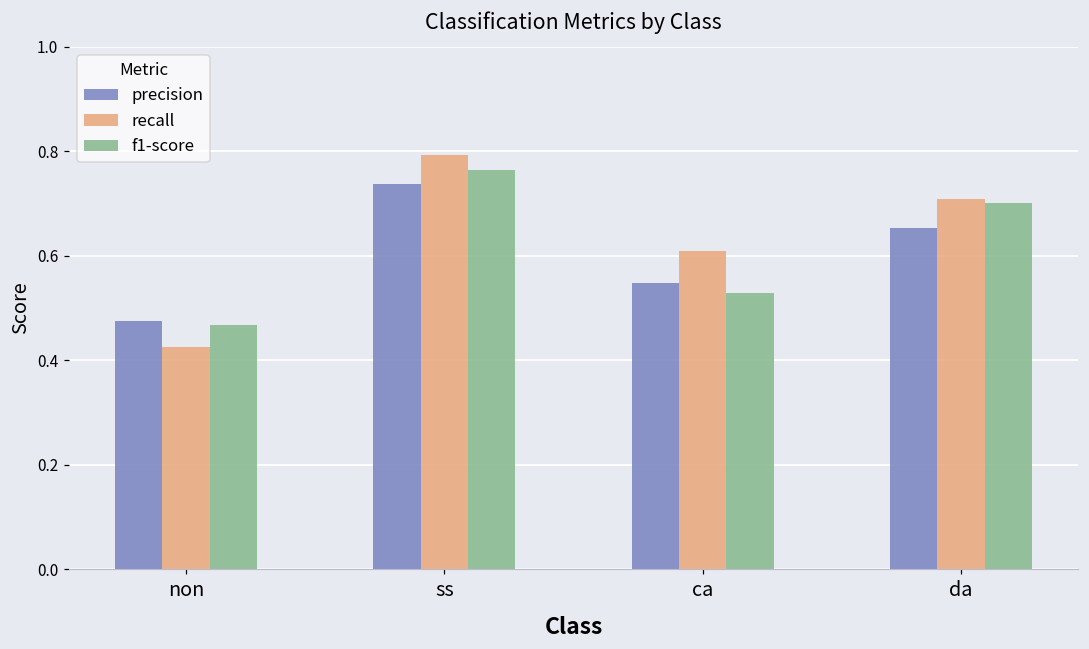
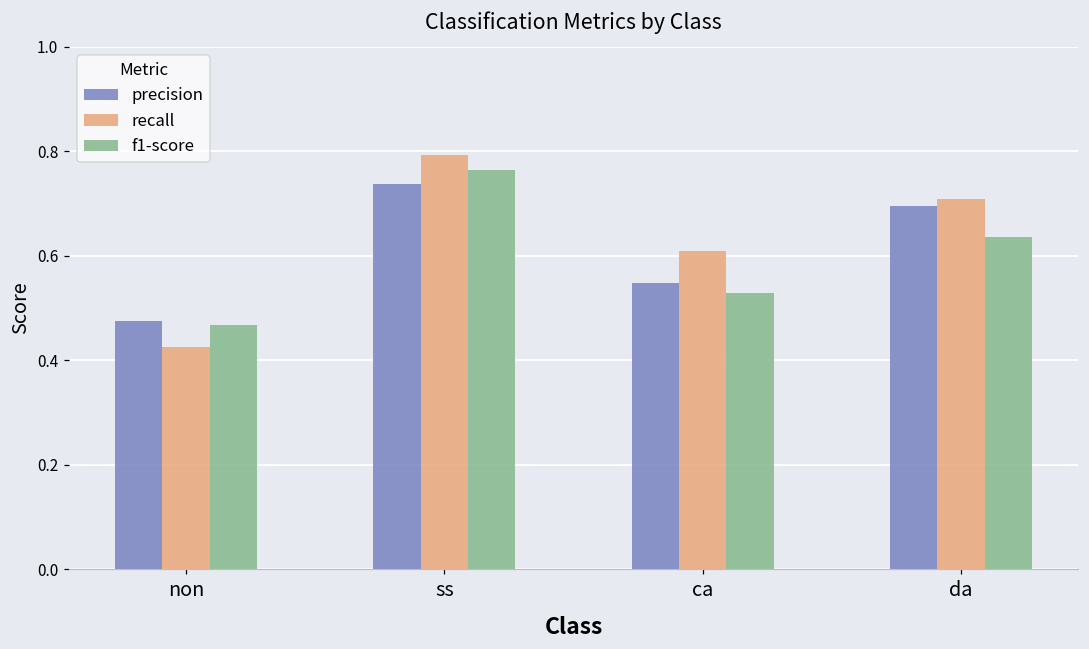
  {
    "precision": {
      "non": 0.48,
      "ss": 0.74,
      "ca": 0.55,
-     "da": 0.65
+     "da": 0.70
    },
    "recall": {
      "non": 0.43,
      "ss": 0.79,
      "ca": 0.61,
      "da": 0.71
    },
    "f1-score": {
      "non": 0.47,
      "ss": 0.76,
      "ca": 0.53,
-     "da": 0.70
+     "da": 0.64
    }
  }
